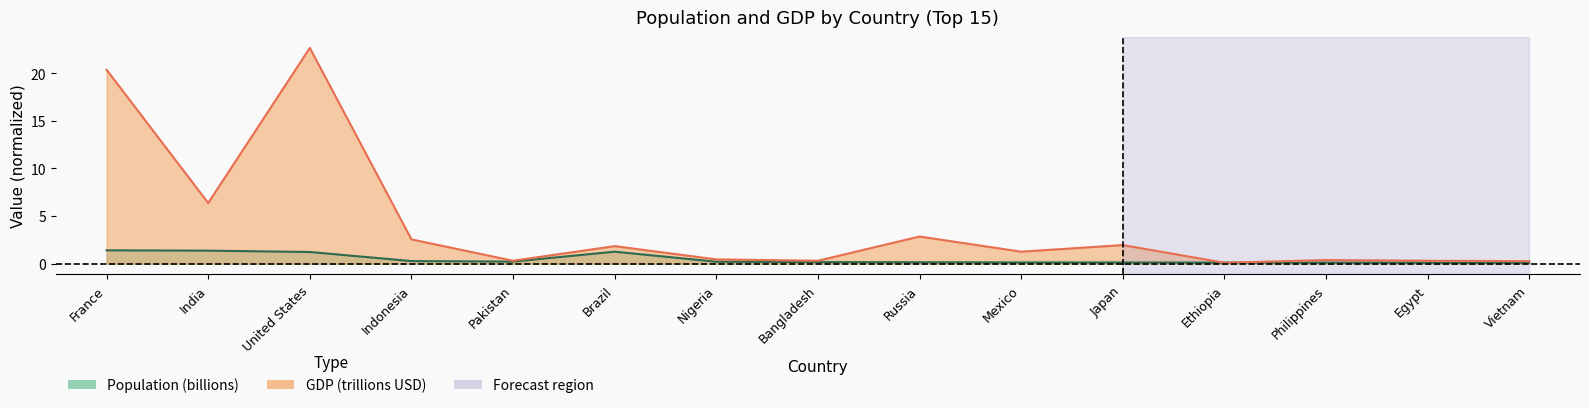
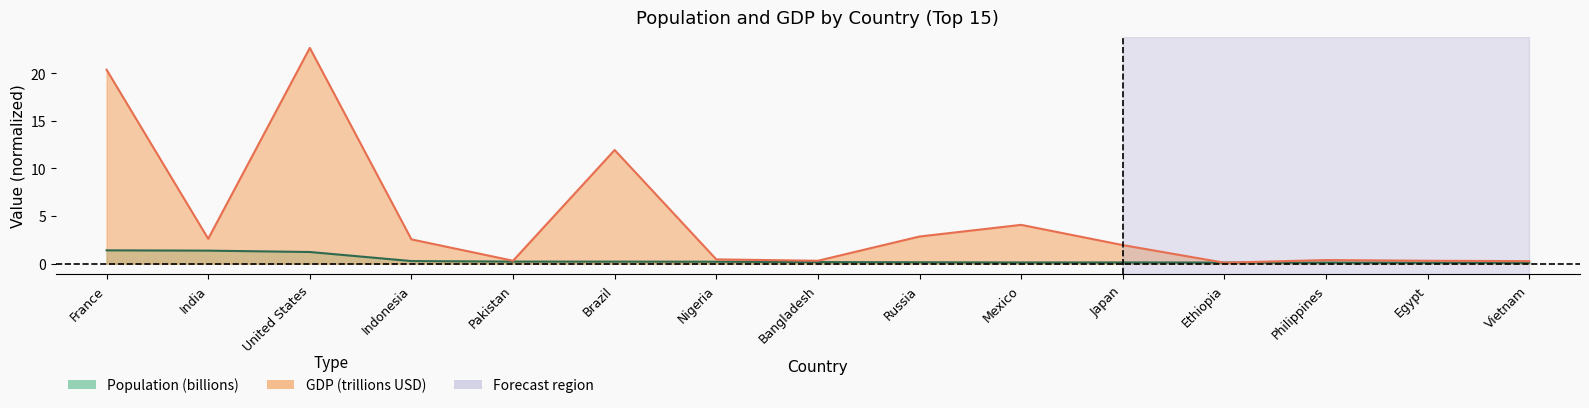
  {
    "Population (billions)": {
      "France": 1,
      "India": 1,
      "United States": 1,
      "Indonesia": 0,
-     "Brazil": 1,
+     "Brazil": 0,
      "Russia": 0,
      "Mexico": 0,
      "Japan": 0,
      "Philippines": 0
    },
    "GDP (trillions USD)": {
      "France": 20,
-     "India": 6,
+     "India": 3,
      "United States": 23,
      "Indonesia": 3,
-     "Brazil": 2,
+     "Brazil": 12,
      "Russia": 3,
-     "Mexico": 1,
+     "Mexico": 4,
      "Japan": 2,
      "Philippines": 0
    }
  }
